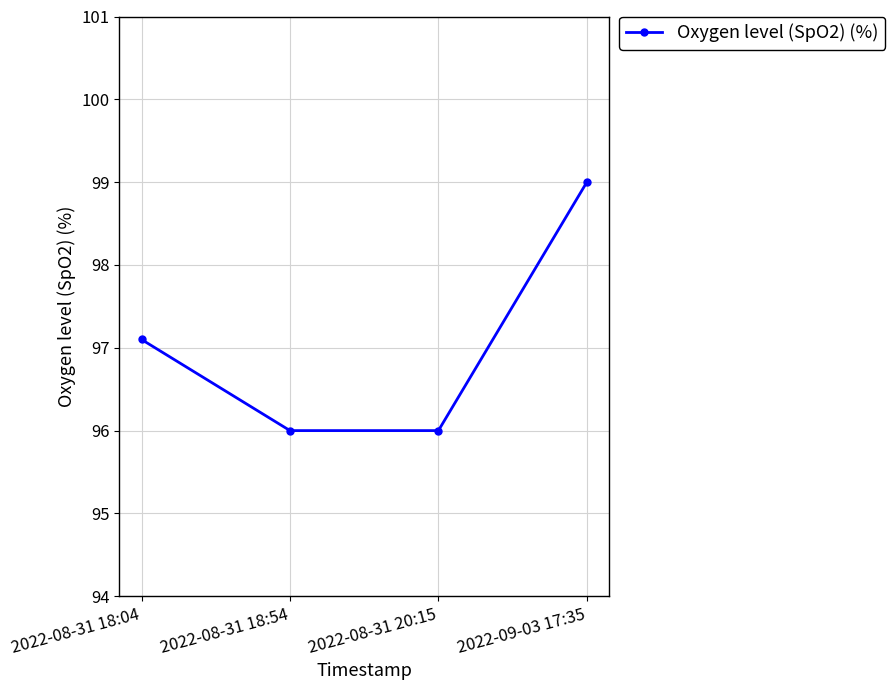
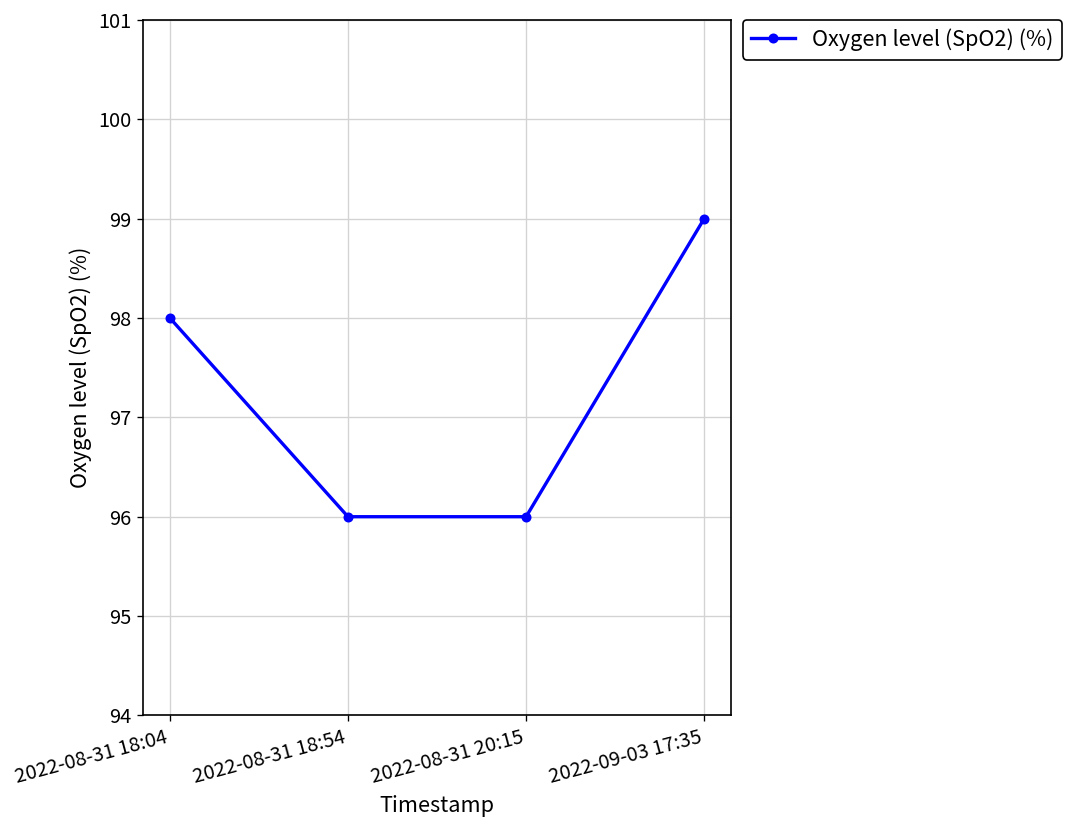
  {
-   "2022-08-31 18:04": 97.1,
+   "2022-08-31 18:04": 98.0,
    "2022-08-31 18:54": 96.0,
    "2022-08-31 20:15": 96.0,
    "2022-09-03 17:35": 99.0
  }
